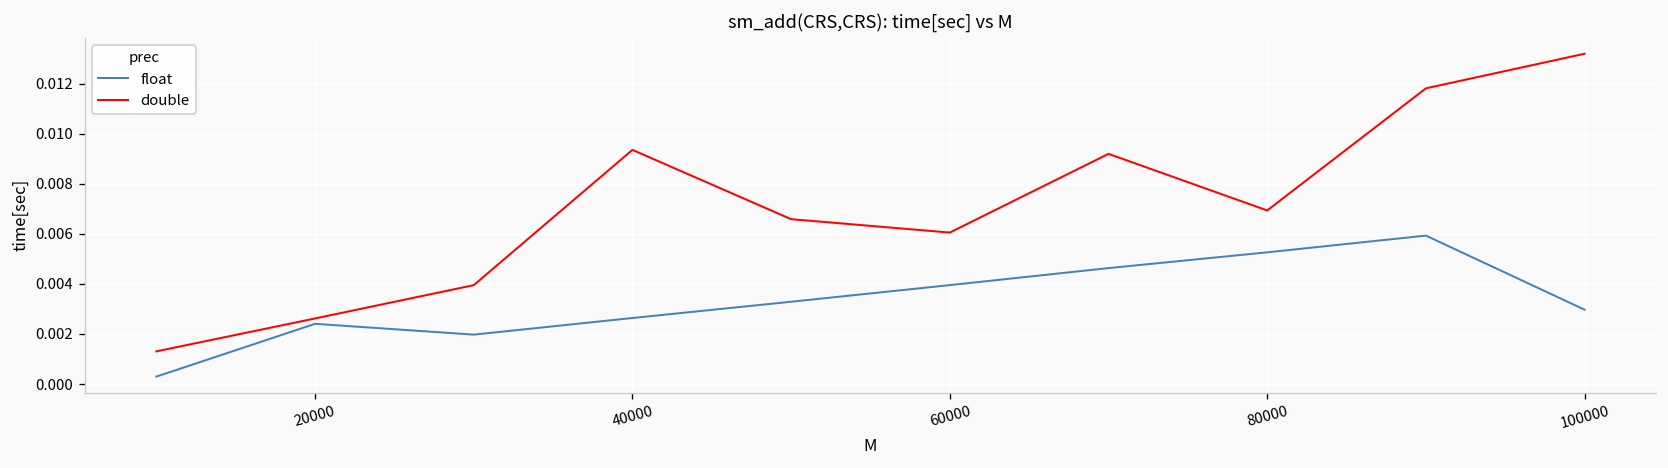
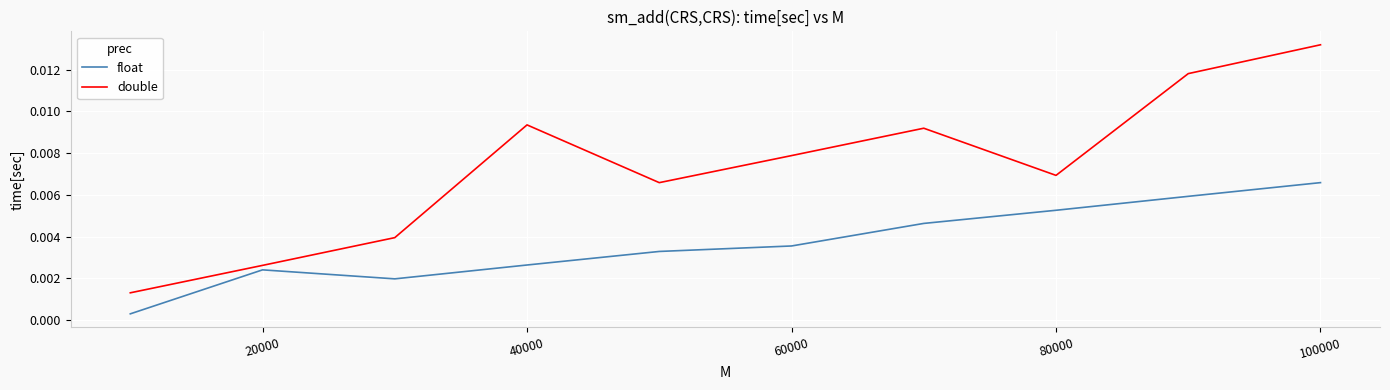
  {
    "float": {
      "20000": 0.0024,
      "40000": 0.0026,
-     "60000": 0.0039,
+     "60000": 0.0035,
      "80000": 0.0053,
-     "100000": 0.0030
+     "100000": 0.0066
    },
    "double": {
      "20000": 0.0026,
      "40000": 0.0093,
-     "60000": 0.0060,
+     "60000": 0.0079,
      "80000": 0.0069,
      "100000": 0.0132
    }
  }
